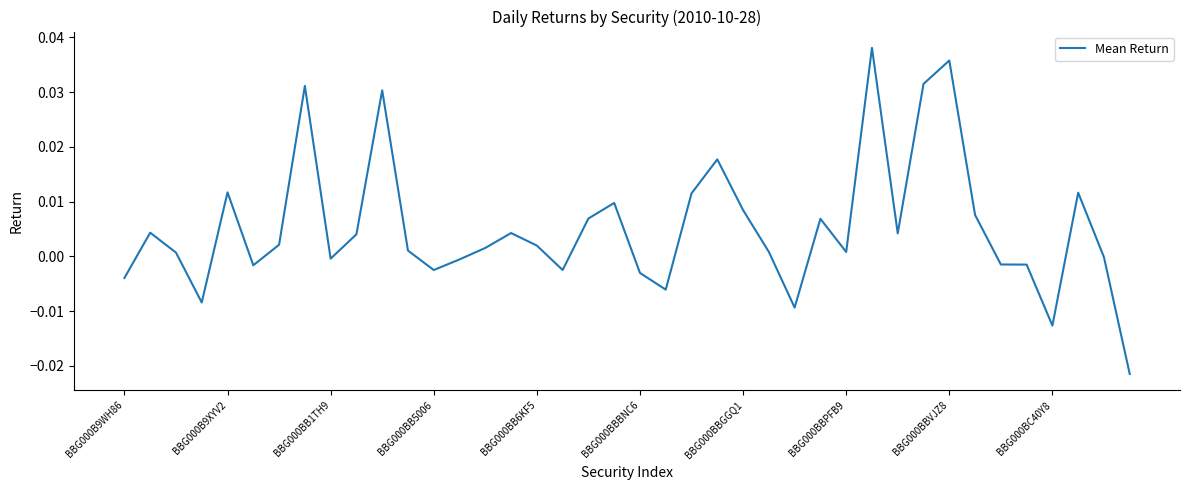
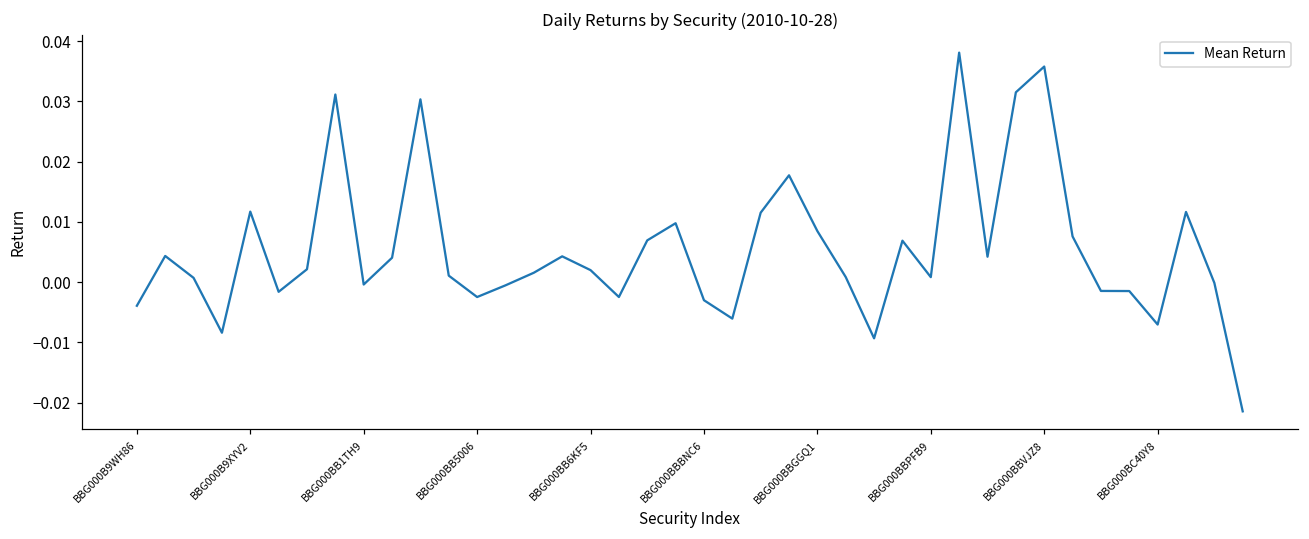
  {
    "BBG000B9WH86": -0.004,
    "BBG000B9XYV2": 0.012,
    "BBG000BB1TH9": 0.000,
    "BBG000BB5006": -0.002,
    "BBG000BB6KF5": 0.002,
    "BBG000BBBNC6": -0.003,
    "BBG000BBGGQ1": 0.008,
    "BBG000BBPFB9": 0.001,
    "BBG000BBVJZ8": 0.036,
-   "BBG000BC40Y8": -0.013
+   "BBG000BC40Y8": -0.007
  }
